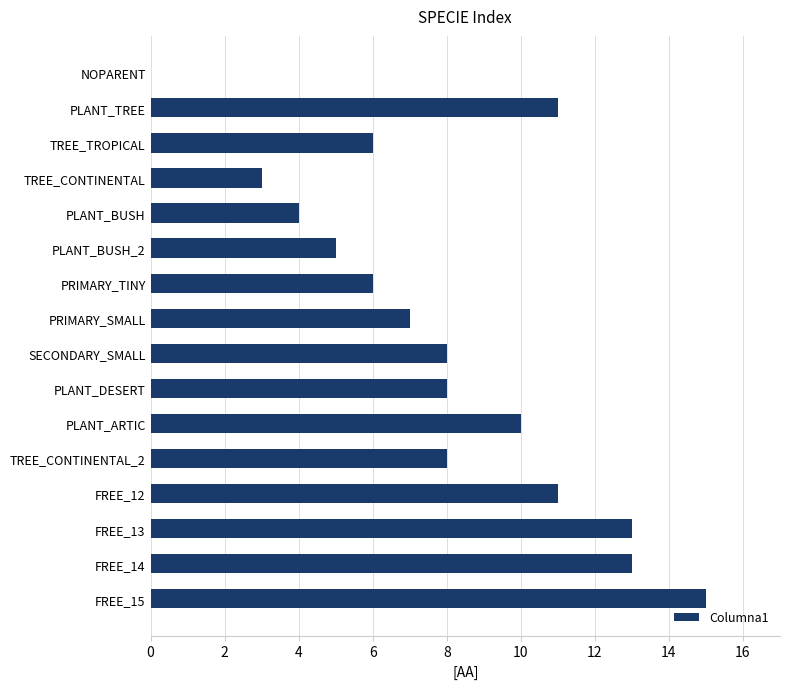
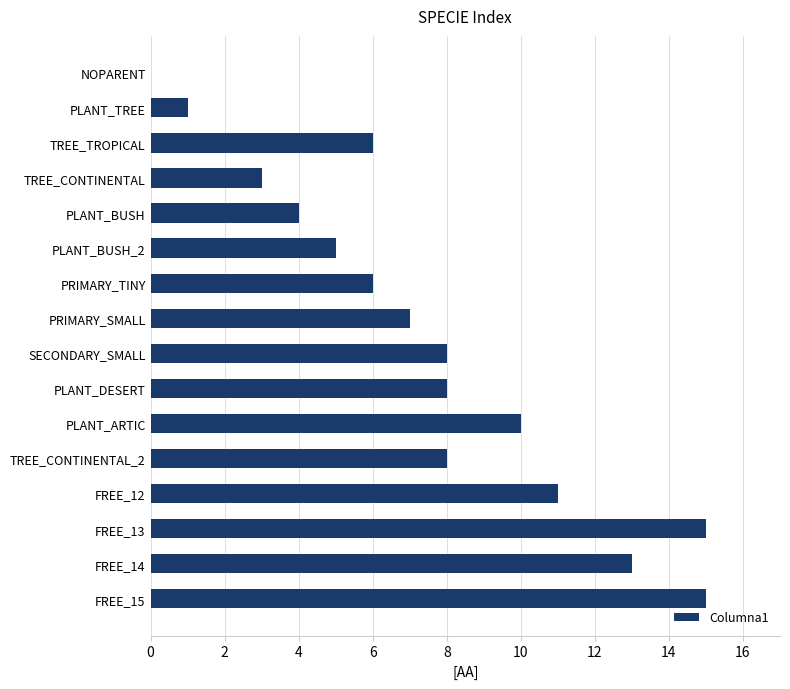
  {
    "NOPARENT": 0,
-   "PLANT_TREE": 11,
+   "PLANT_TREE": 1,
    "TREE_TROPICAL": 6,
    "TREE_CONTINENTAL": 3,
    "PLANT_BUSH": 4,
    "PLANT_BUSH_2": 5,
    "PRIMARY_TINY": 6,
    "PRIMARY_SMALL": 7,
    "SECONDARY_SMALL": 8,
    "PLANT_DESERT": 8,
    "PLANT_ARTIC": 10,
    "TREE_CONTINENTAL_2": 8,
    "FREE_12": 11,
-   "FREE_13": 13,
+   "FREE_13": 15,
    "FREE_14": 13,
    "FREE_15": 15
  }
